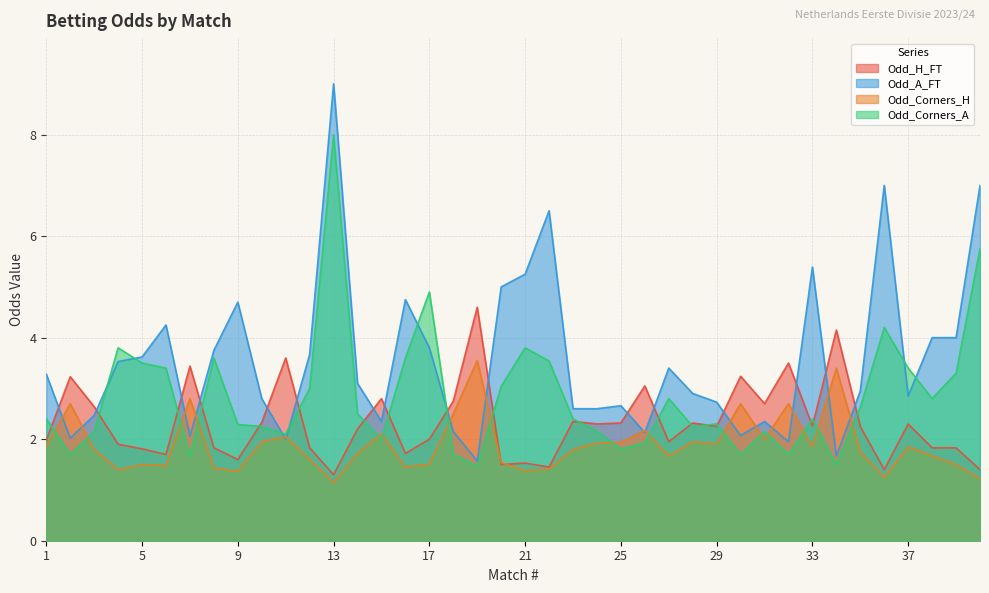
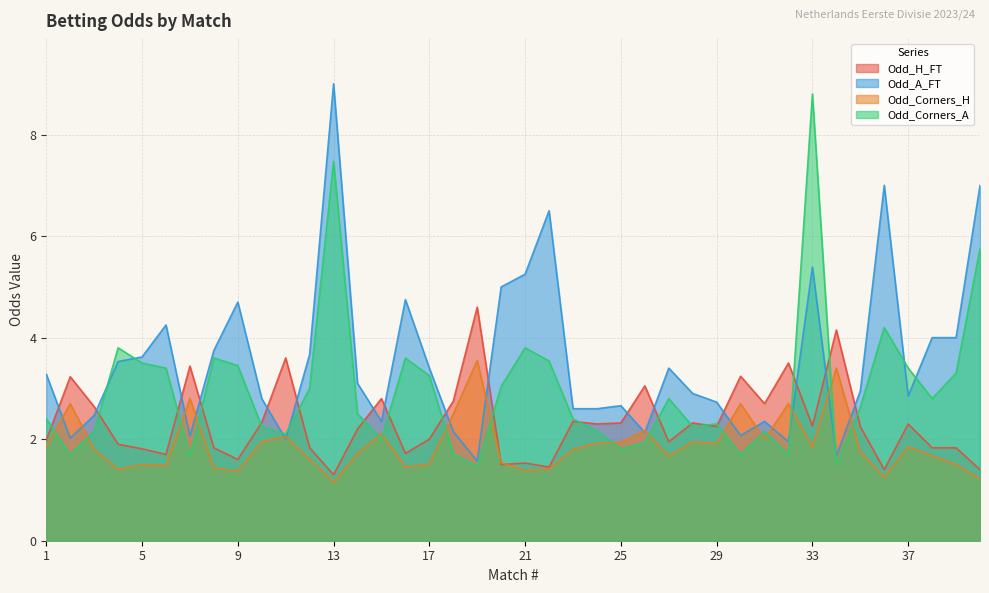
  {
    "Odd_A_FT": {
      "1": 3.3,
      "5": 3.6,
      "9": 4.7,
      "13": 9.0,
-     "17": 3.8,
+     "17": 3.4,
      "21": 5.3,
      "25": 2.7,
      "29": 2.7,
      "33": 5.4,
      "37": 2.9
    },
    "Odd_Corners_A": {
      "1": 2.4,
      "5": 3.5,
-     "9": 2.3,
-     "13": 8.0,
-     "17": 4.9,
+     "9": 3.5,
+     "13": 7.5,
+     "17": 3.3,
      "21": 3.8,
      "25": 1.8,
-     "33": 2.4,
+     "33": 8.8,
      "37": 3.4
    }
  }
